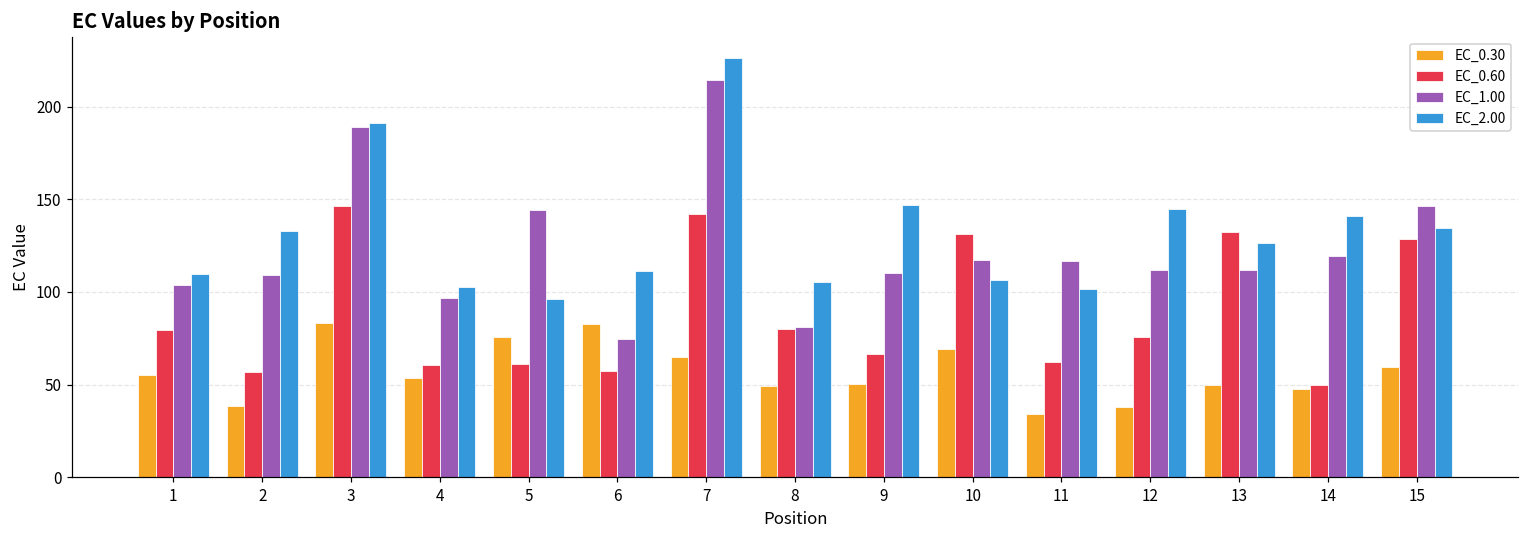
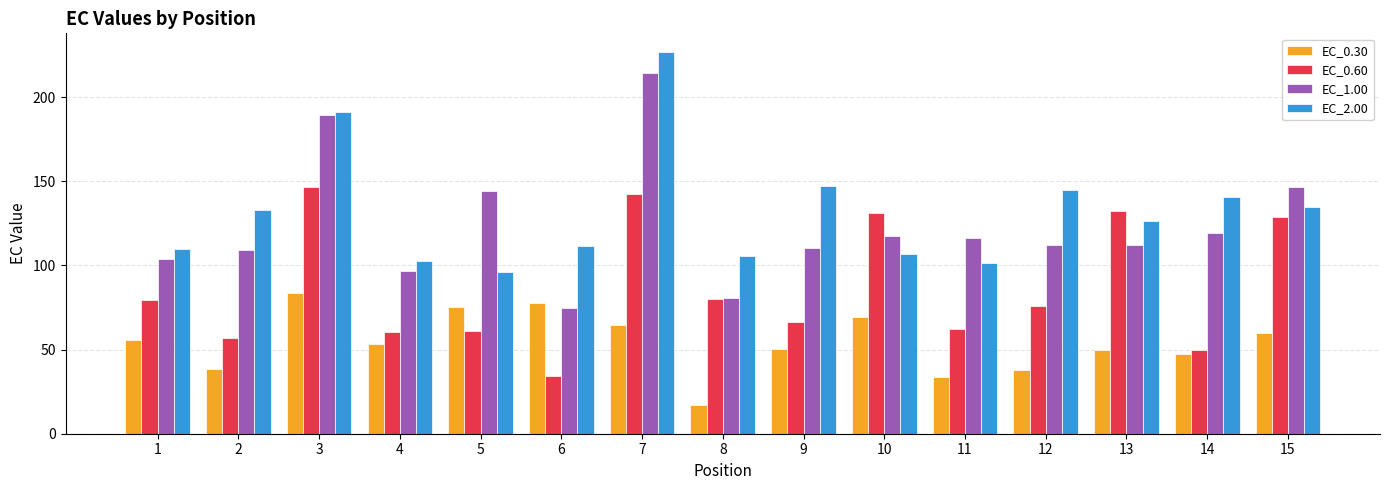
  {
    "EC_0.30": {
      "1": 55,
      "2": 39,
      "3": 83,
      "4": 54,
      "5": 75,
-     "6": 83,
+     "6": 78,
      "7": 65,
-     "8": 49,
+     "8": 17,
      "9": 50,
      "10": 69,
      "11": 34,
      "12": 38,
      "13": 50,
      "14": 48,
      "15": 60
    },
    "EC_0.60": {
      "1": 80,
      "2": 57,
      "3": 147,
      "4": 61,
      "5": 61,
-     "6": 57,
+     "6": 34,
      "7": 142,
      "8": 80,
      "9": 66,
      "10": 131,
      "11": 62,
      "12": 76,
      "13": 132,
      "14": 50,
      "15": 129
    },
    "EC_1.00": {
      "1": 104,
      "2": 109,
      "3": 189,
      "4": 97,
      "5": 144,
      "6": 74,
      "7": 215,
      "8": 81,
      "9": 110,
      "10": 117,
      "11": 117,
      "12": 112,
      "13": 112,
      "14": 119,
      "15": 146
    },
    "EC_2.00": {
      "1": 110,
      "2": 133,
      "3": 191,
      "4": 103,
      "5": 96,
      "6": 112,
      "7": 227,
      "8": 106,
      "9": 147,
      "10": 107,
      "11": 102,
      "12": 145,
      "13": 126,
      "14": 141,
      "15": 135
    }
  }
